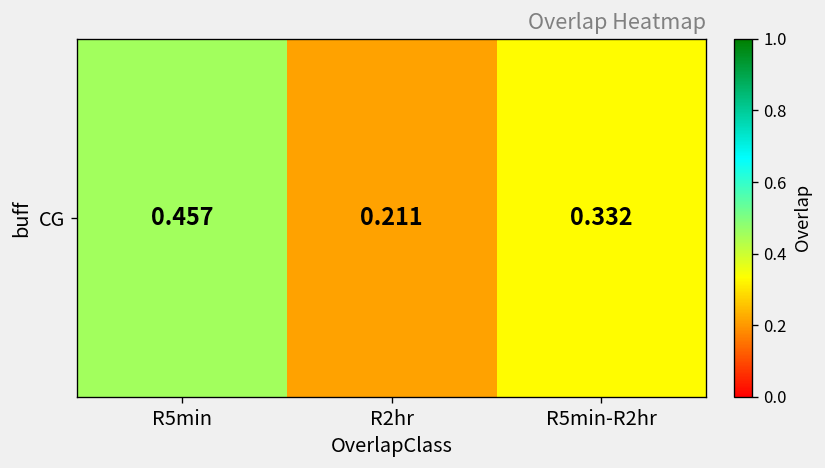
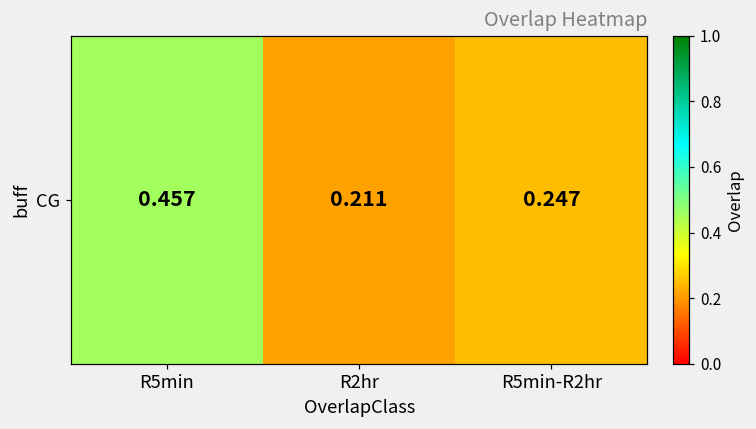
  {
    "CG": {
      "R5min": 0.457,
      "R2hr": 0.211,
-     "R5min-R2hr": 0.332
+     "R5min-R2hr": 0.247
    }
  }
